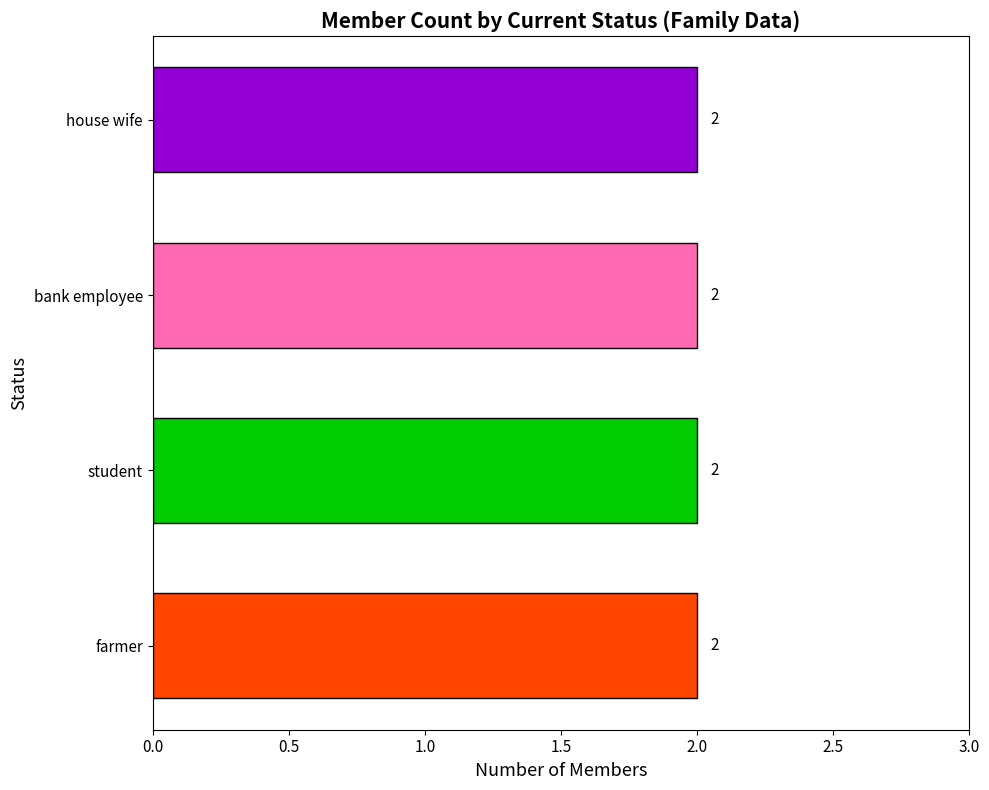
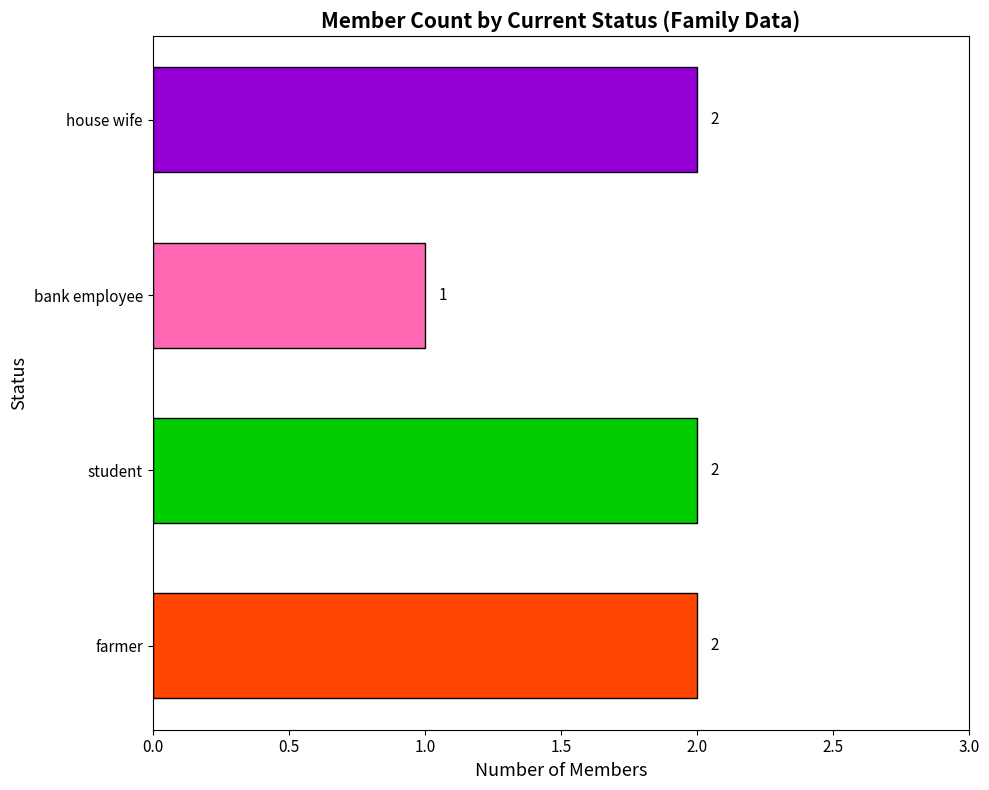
  {
    "house wife": 2,
-   "bank employee": 2,
+   "bank employee": 1,
    "student": 2,
    "farmer": 2
  }
